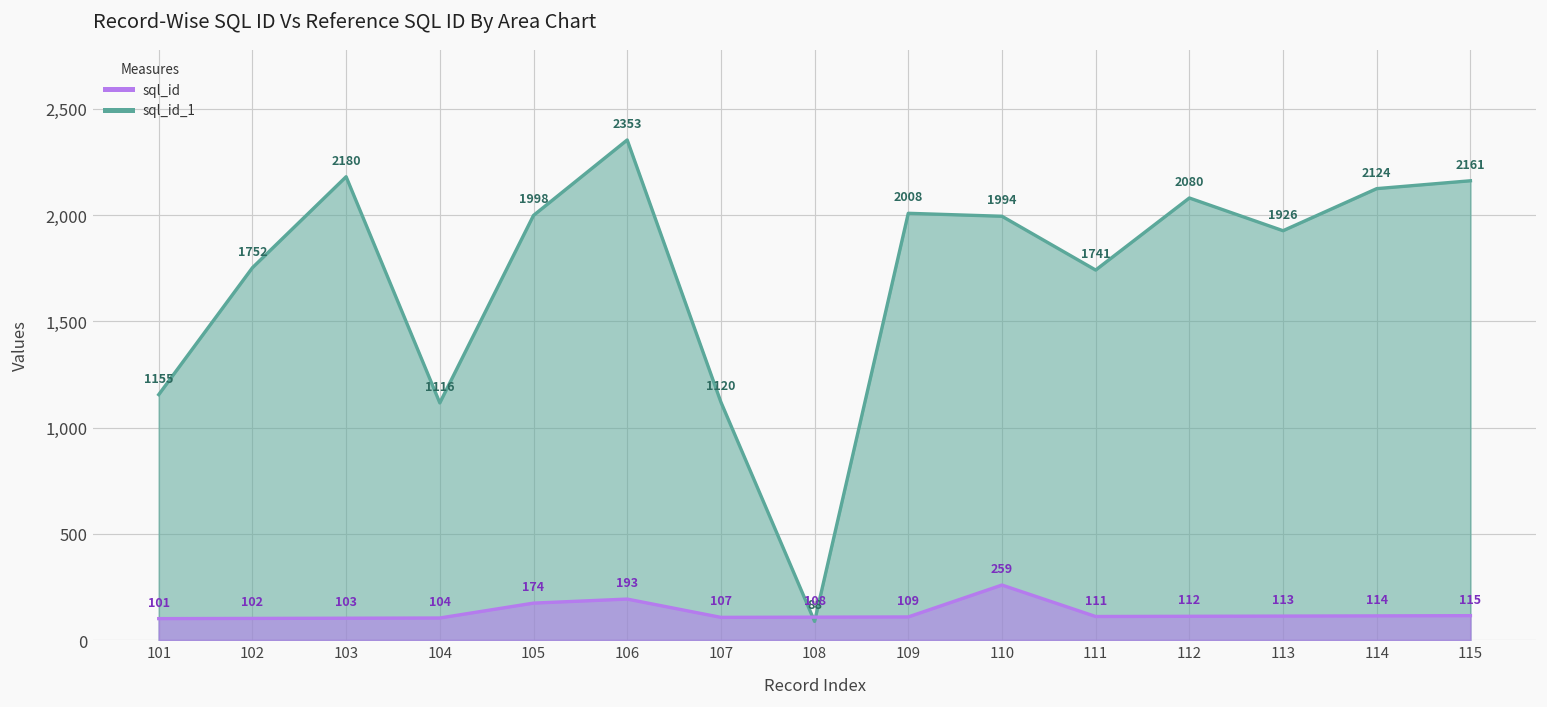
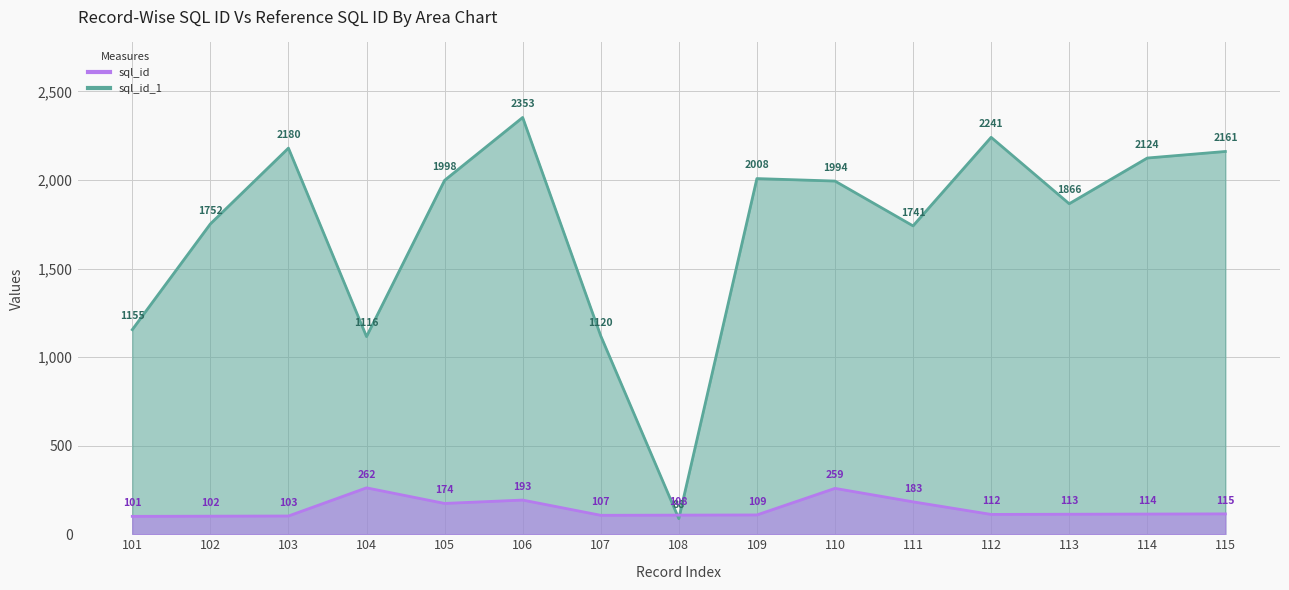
  {
    "sql_id_1": {
      "101": 1155,
      "102": 1752,
      "103": 2180,
      "104": 1116,
      "105": 1998,
      "106": 2353,
      "107": 1120,
      "109": 2008,
      "110": 1994,
      "111": 1741,
-     "112": 2080,
-     "113": 1926,
+     "112": 2241,
+     "113": 1866,
      "114": 2124,
      "115": 2161
    },
    "sql_id": {
      "101": 101,
      "102": 102,
      "103": 103,
-     "104": 104,
+     "104": 262,
      "105": 174,
      "106": 193,
      "107": 107,
      "109": 109,
      "110": 259,
-     "111": 111,
+     "111": 183,
      "112": 112,
      "113": 113,
      "114": 114,
      "115": 115
    }
  }
